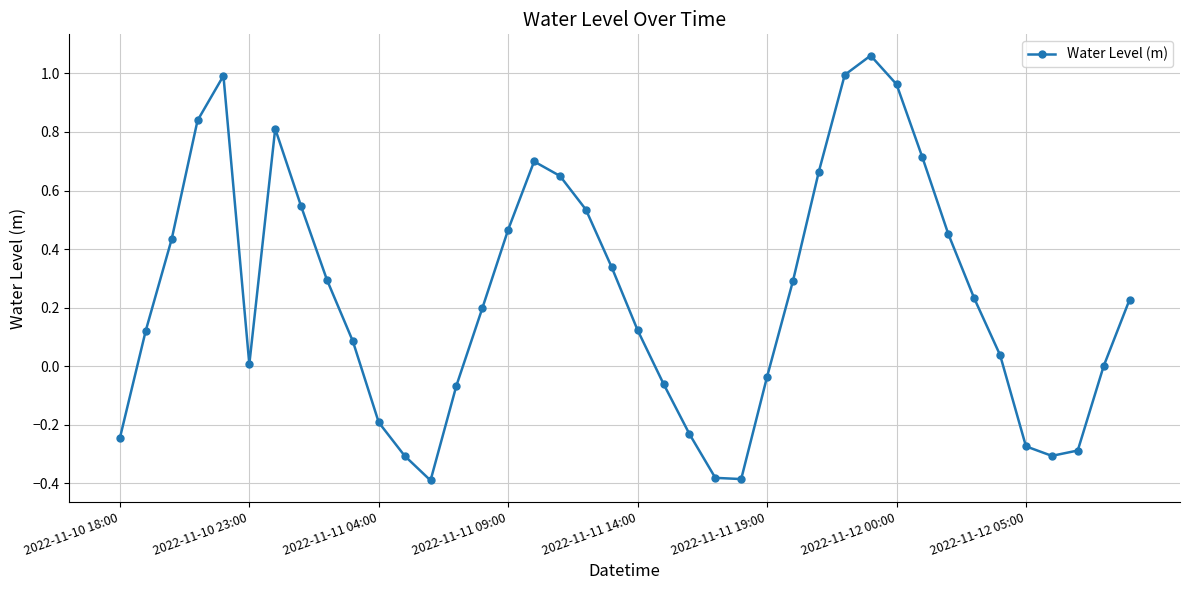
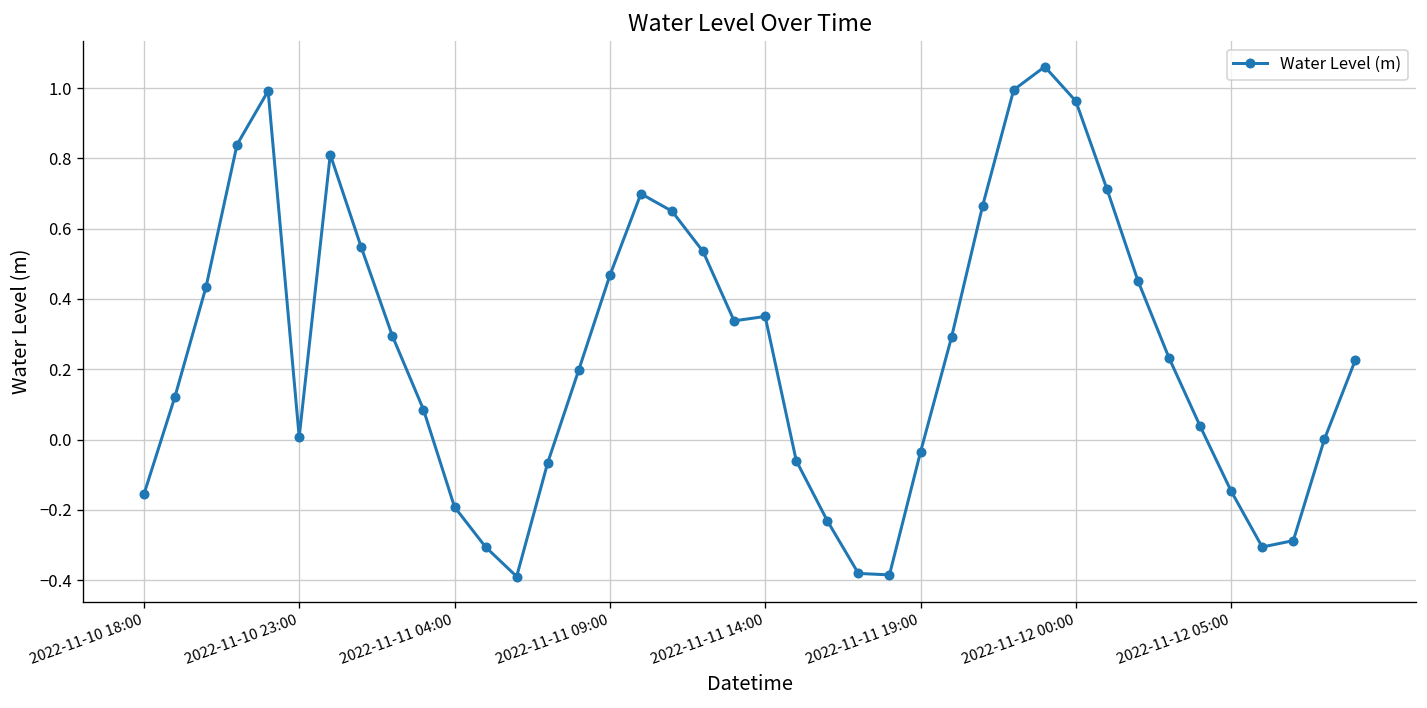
  {
-   "2022-11-10 18:00": -0.25,
+   "2022-11-10 18:00": -0.16,
    "2022-11-10 23:00": 0.01,
    "2022-11-11 04:00": -0.19,
    "2022-11-11 09:00": 0.47,
-   "2022-11-11 14:00": 0.12,
+   "2022-11-11 14:00": 0.35,
    "2022-11-11 19:00": -0.04,
    "2022-11-12 00:00": 0.96,
-   "2022-11-12 05:00": -0.27
+   "2022-11-12 05:00": -0.15
  }
